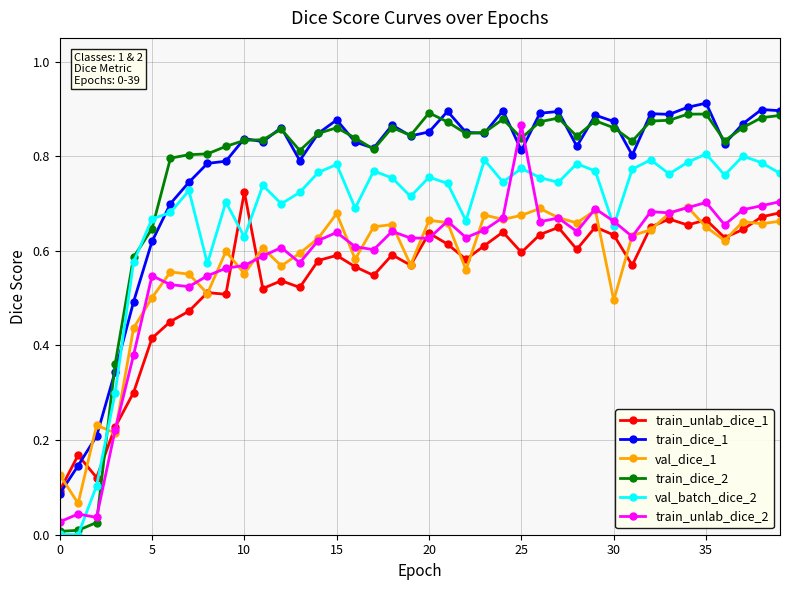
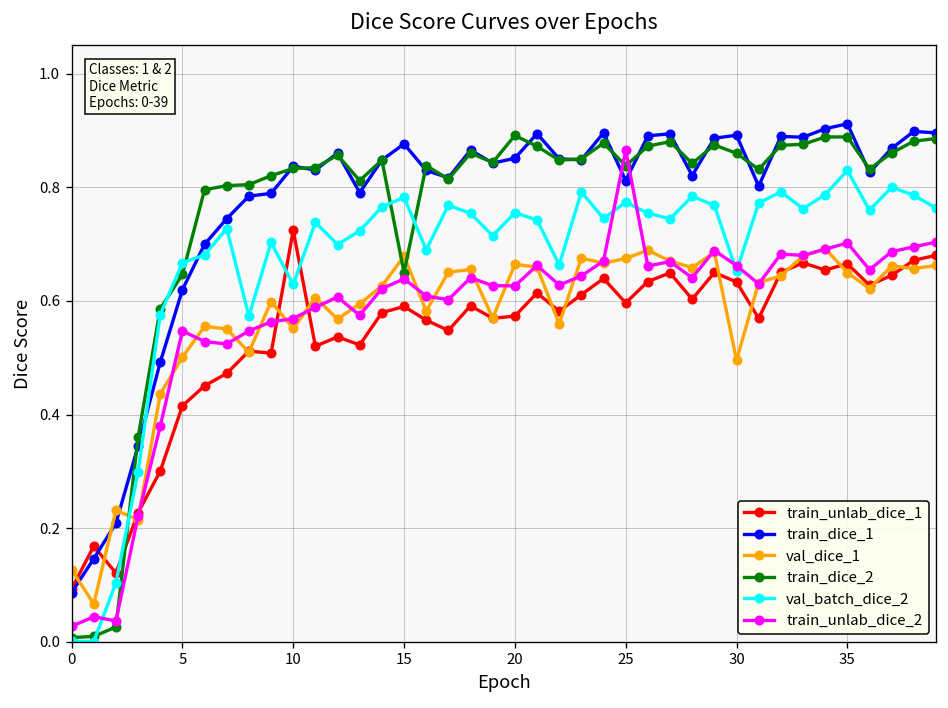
  {
    "train_unlab_dice_1": {
      "0": 0.09,
      "5": 0.42,
      "10": 0.72,
      "15": 0.59,
-     "20": 0.64,
+     "20": 0.57,
      "25": 0.60,
      "30": 0.63,
      "35": 0.67
    },
    "train_dice_1": {
      "0": 0.09,
      "5": 0.62,
      "15": 0.88,
      "20": 0.85,
      "25": 0.81,
-     "30": 0.87,
+     "30": 0.89,
      "35": 0.91
    },
    "val_dice_1": {
      "0": 0.13,
      "5": 0.50,
      "10": 0.55,
      "15": 0.68,
      "20": 0.66,
      "25": 0.67,
      "30": 0.50,
      "35": 0.65
    },
    "train_dice_2": {
      "0": 0.01,
      "5": 0.65,
-     "15": 0.86,
+     "15": 0.65,
      "20": 0.89,
      "25": 0.84,
      "30": 0.86,
      "35": 0.89
    },
    "val_batch_dice_2": {
      "0": 0.00,
      "5": 0.67,
      "10": 0.63,
      "15": 0.78,
      "20": 0.76,
      "25": 0.77,
      "30": 0.65,
-     "35": 0.80
+     "35": 0.83
    },
    "train_unlab_dice_2": {
      "0": 0.03,
      "5": 0.55,
      "10": 0.57,
      "15": 0.64,
      "20": 0.63,
      "25": 0.87,
      "30": 0.66,
      "35": 0.70
    }
  }
